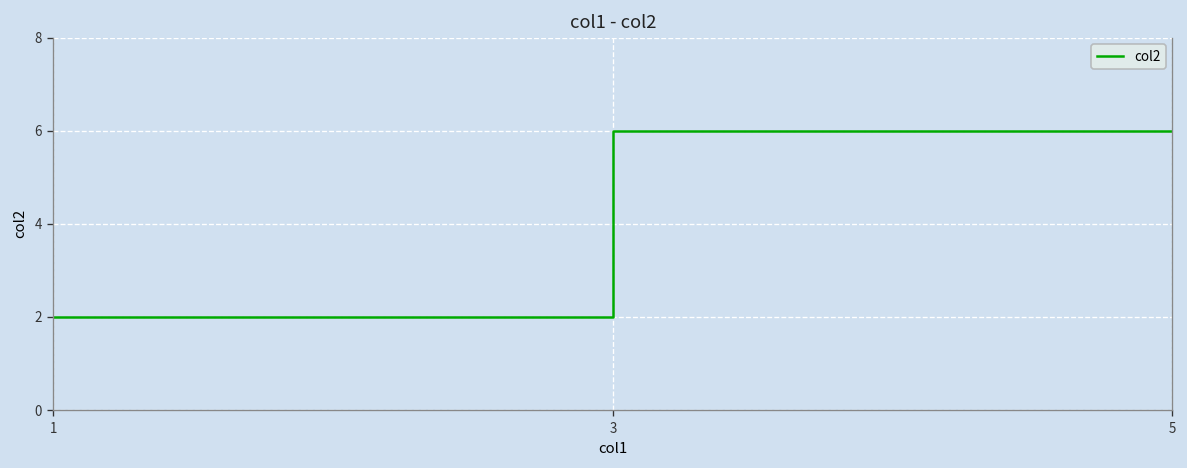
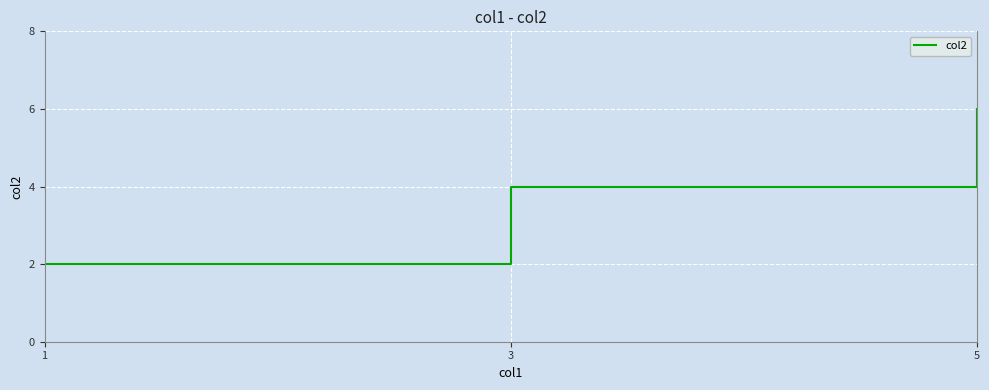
  {
    "1": 2,
-   "3": 6,
+   "3": 4,
    "5": 6
  }
